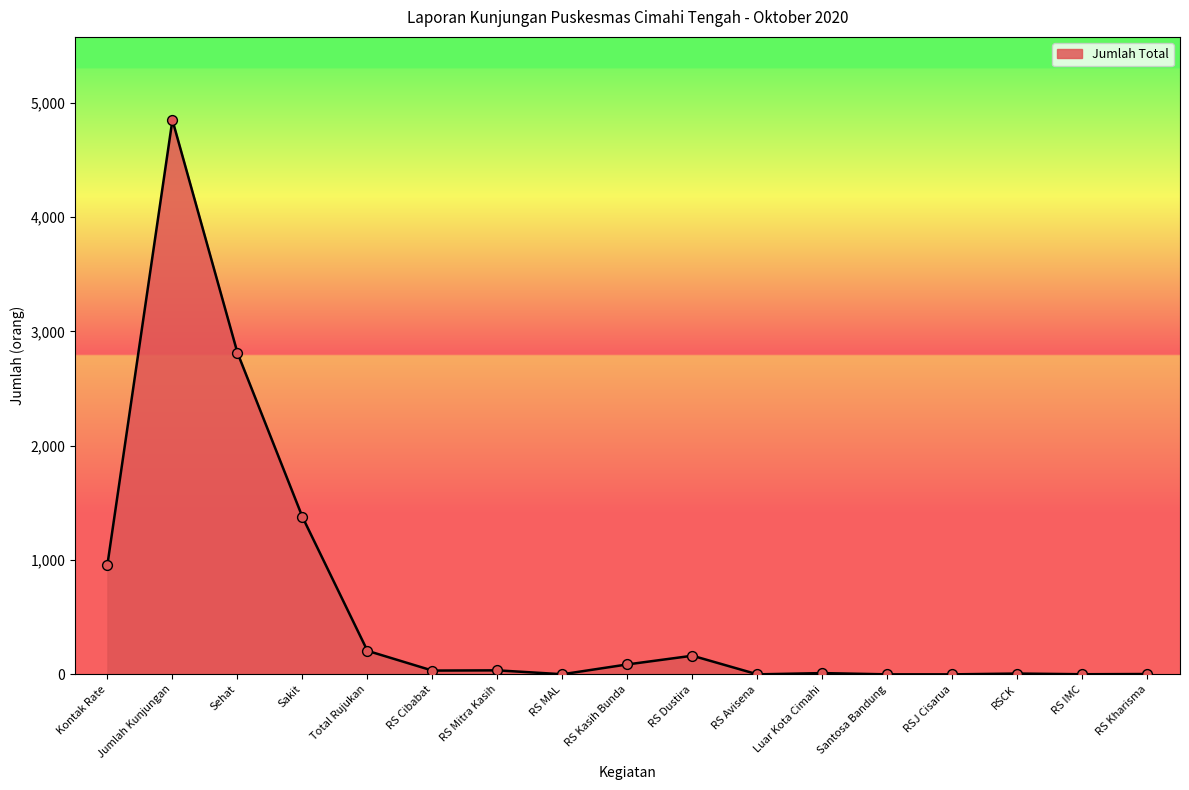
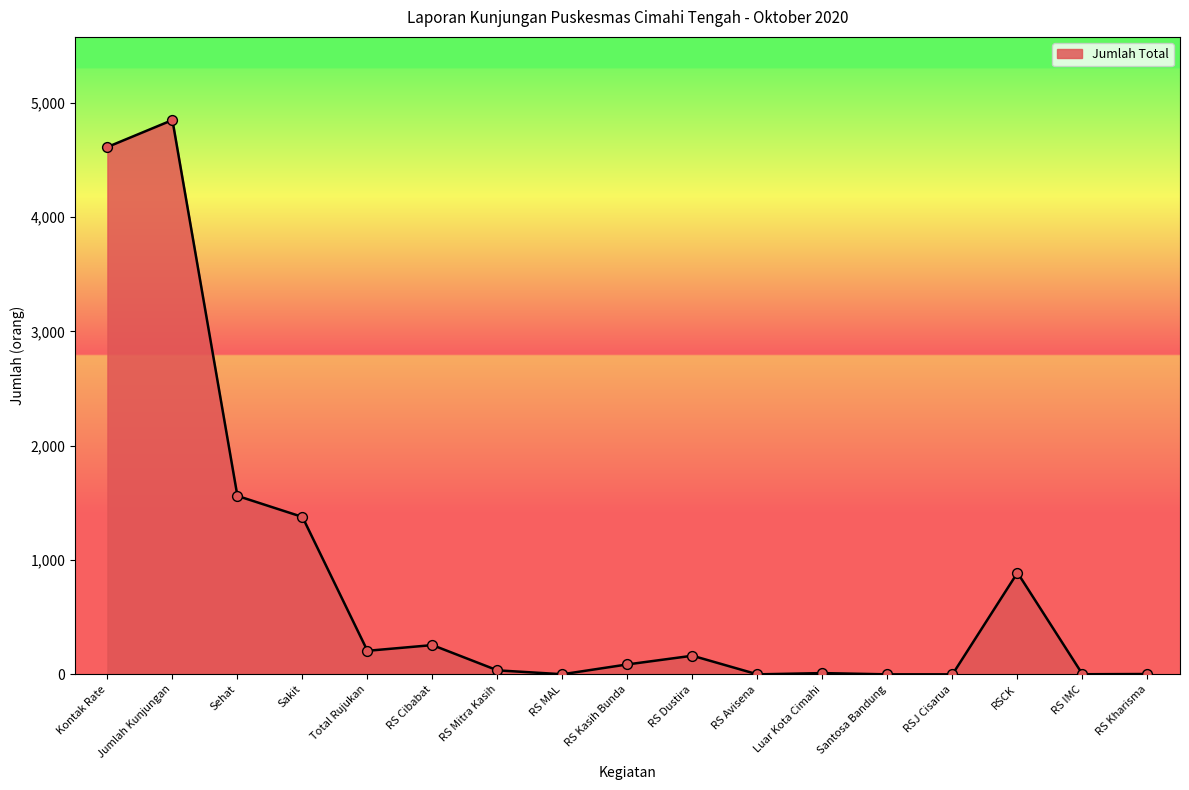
  {
-   "Kontak Rate": "960",
+   "Kontak Rate": "4,610",
    "Jumlah Kunjungan": "4,850",
-   "Sehat": "2,810",
+   "Sehat": "1,560",
    "Sakit": "1,380",
    "Total Rujukan": "210",
-   "RS Cibabat": "30",
+   "RS Cibabat": "260",
    "RS Mitra Kasih": "40",
    "RS MAL": "0",
    "RS Kasih Bunda": "90",
    "RS Dustira": "160",
    "RS Avisena": "0",
    "Luar Kota Cimahi": "10",
    "Santosa Bandung": "0",
    "RSJ Cisarua": "0",
-   "RSCK": "10",
+   "RSCK": "890",
    "RS IMC": "0",
    "RS Kharisma": "0"
  }
